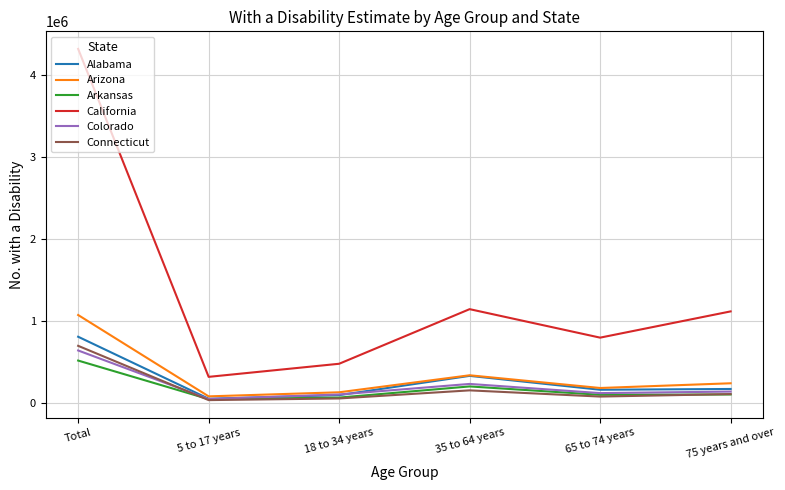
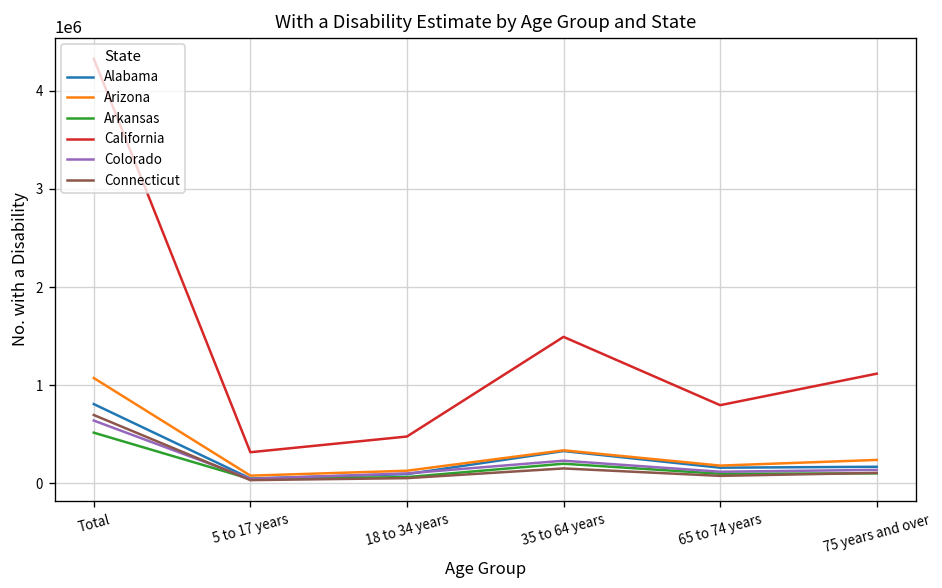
  {
    "Alabama": {
      "Total": 800000,
      "75 years and over": 200000
    },
    "Arizona": {
      "Total": 1100000,
      "75 years and over": 200000
    },
    "Arkansas": {
      "Total": 500000
    },
    "California": {
      "5 to 17 years": 300000,
      "18 to 34 years": 500000,
-     "35 to 64 years": 1100000,
+     "35 to 64 years": 1500000,
      "65 to 74 years": 800000,
      "75 years and over": 1100000
    },
    "Colorado": {
      "Total": 600000
    },
    "Connecticut": {
      "Total": 700000,
      "35 to 64 years": 200000
    }
  }
